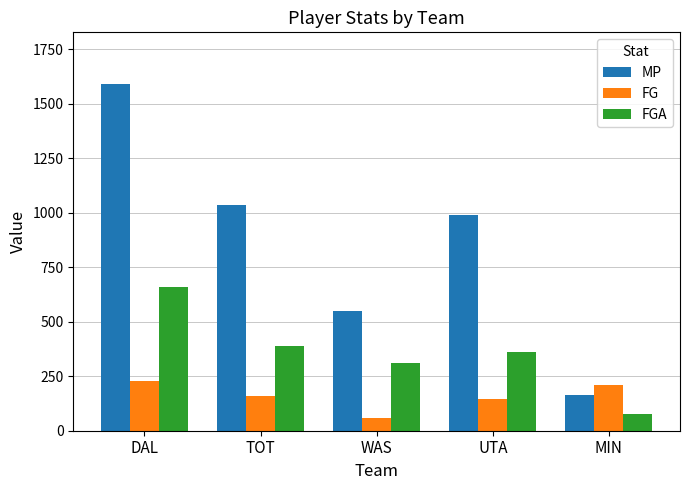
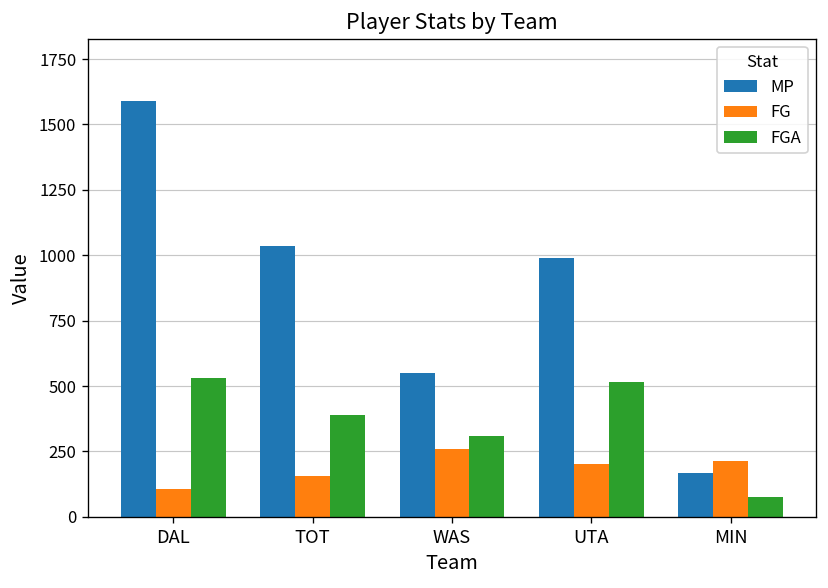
  {
    "MP": {
      "DAL": 1590,
      "TOT": 1040,
      "WAS": 550,
      "UTA": 990,
      "MIN": 170
    },
    "FG": {
-     "DAL": 230,
+     "DAL": 110,
      "TOT": 160,
-     "WAS": 60,
-     "UTA": 140,
+     "WAS": 260,
+     "UTA": 200,
      "MIN": 210
    },
    "FGA": {
-     "DAL": 660,
+     "DAL": 530,
      "TOT": 390,
      "WAS": 310,
-     "UTA": 360,
+     "UTA": 520,
      "MIN": 80
    }
  }
